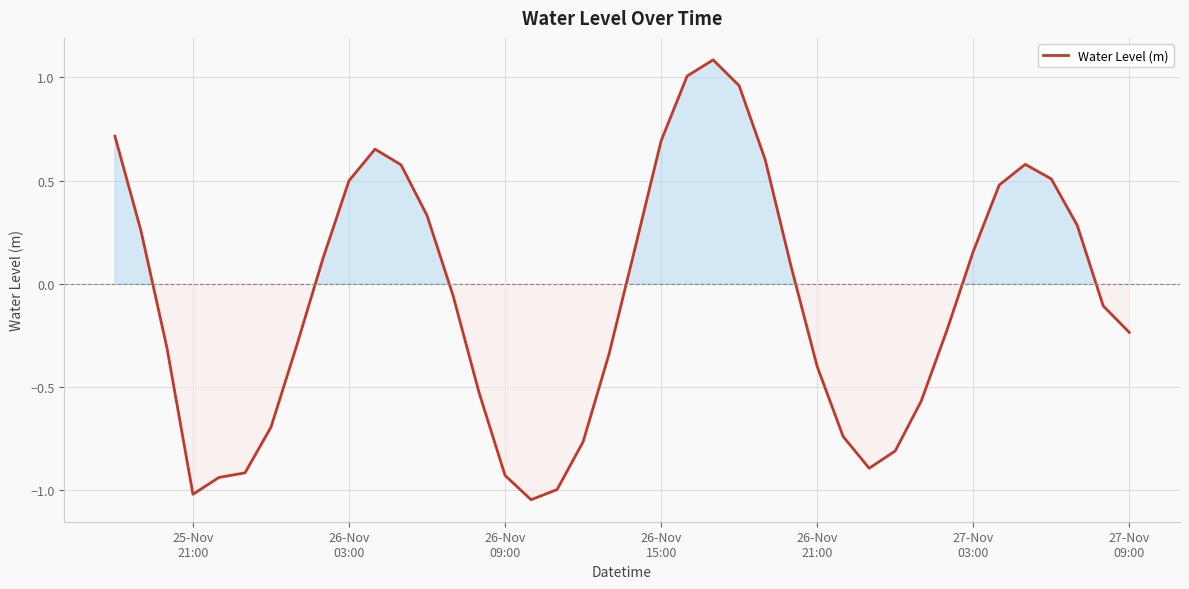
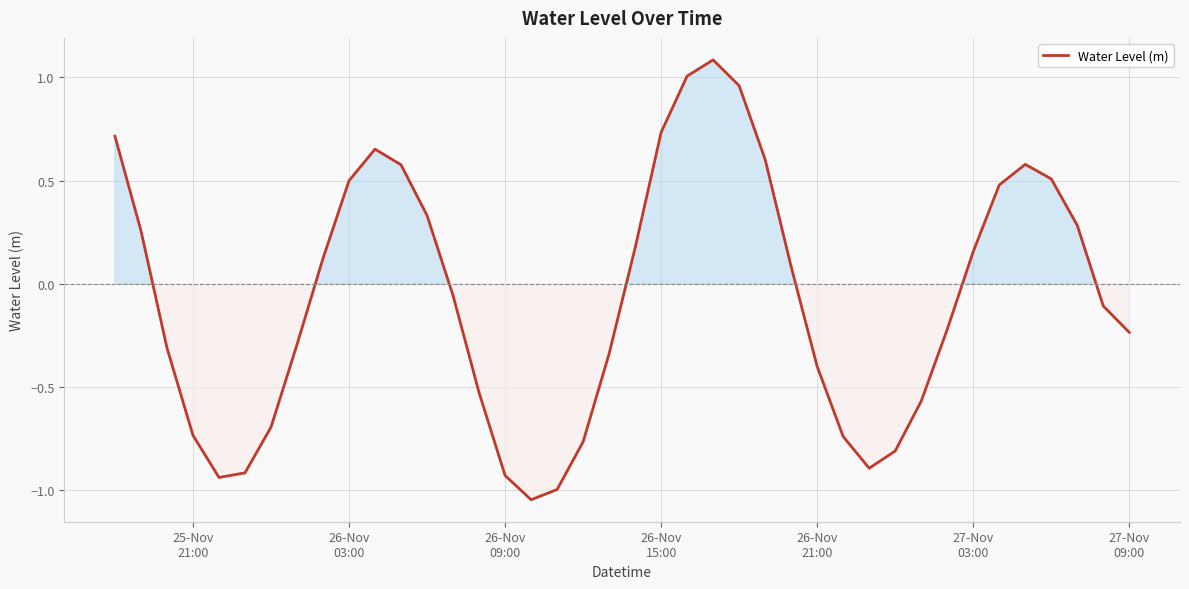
  {
-   "25-Nov 21:00": -1.02,
+   "25-Nov 21:00": -0.74,
    "26-Nov 03:00": 0.50,
    "26-Nov 09:00": -0.93,
-   "26-Nov 15:00": 0.69,
+   "26-Nov 15:00": 0.73,
    "26-Nov 21:00": -0.40,
    "27-Nov 03:00": 0.16,
    "27-Nov 09:00": -0.24
  }
